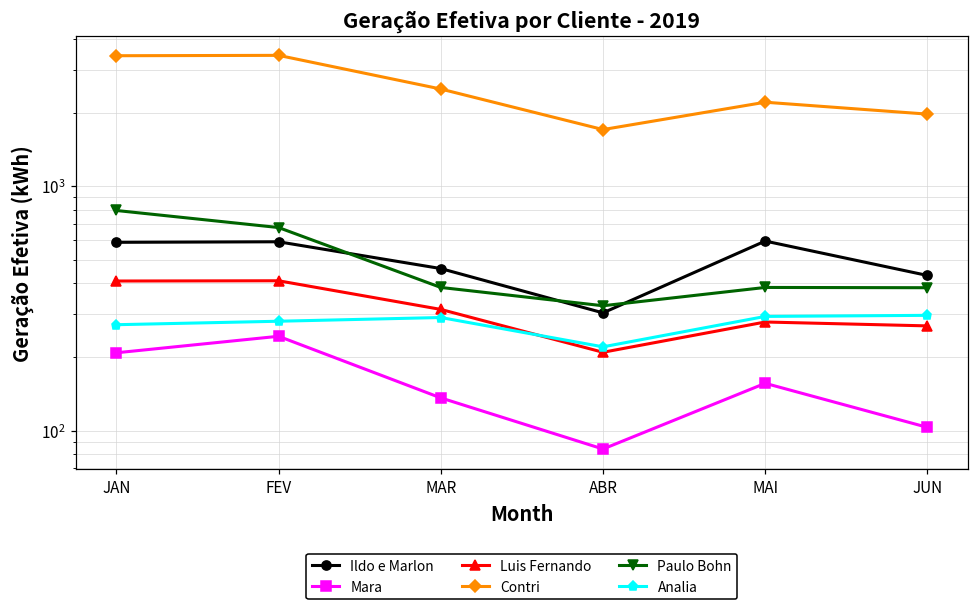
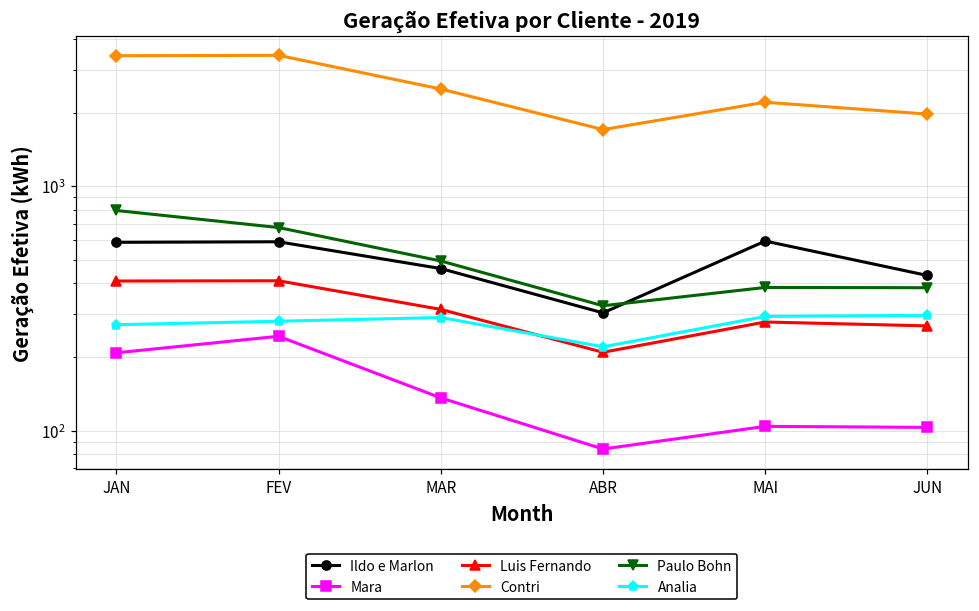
  {
    "Ildo e Marlon": {
      "JAN": 590,
      "FEV": 590,
      "MAR": 460,
      "ABR": 300,
      "MAI": 600,
      "JUN": 430
    },
    "Mara": {
      "JAN": 210,
      "FEV": 240,
      "MAR": 140,
      "ABR": 84,
-     "MAI": 160,
+     "MAI": 100,
      "JUN": 100
    },
    "Luis Fernando": {
      "JAN": 410,
      "FEV": 410,
      "MAR": 310,
      "ABR": 210,
      "MAI": 280,
      "JUN": 270
    },
    "Contri": {
      "JAN": 3400,
      "FEV": 3400,
      "MAR": 2500,
      "ABR": 1700,
      "MAI": 2200,
      "JUN": 2000
    },
    "Paulo Bohn": {
      "JAN": 800,
      "FEV": 680,
-     "MAR": 390,
+     "MAR": 490,
      "ABR": 320,
      "MAI": 390,
      "JUN": 380
    },
    "Analia": {
      "JAN": 270,
      "FEV": 280,
      "MAR": 290,
      "ABR": 220,
      "MAI": 290,
      "JUN": 300
    }
  }
